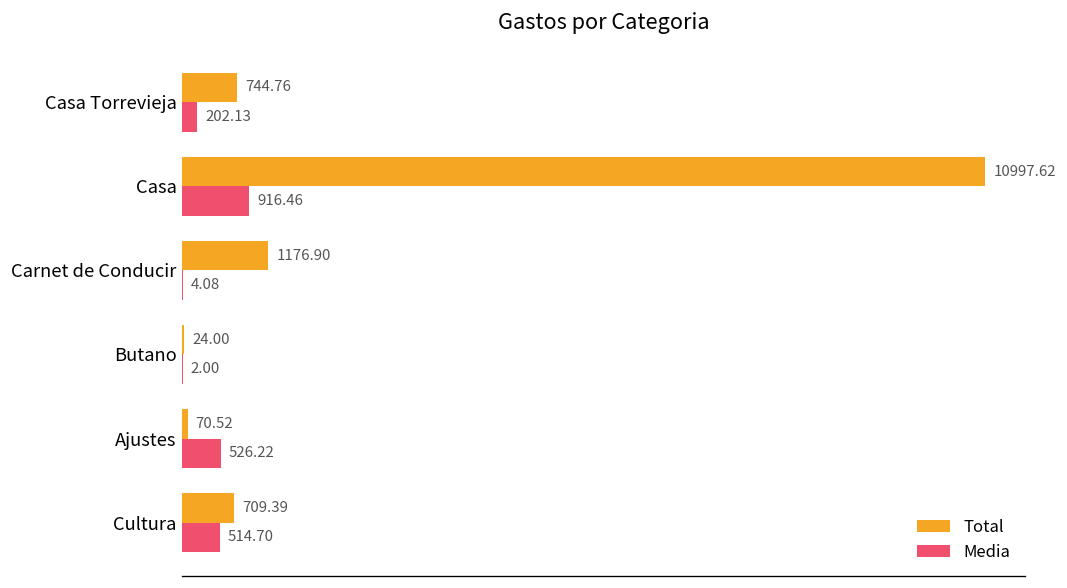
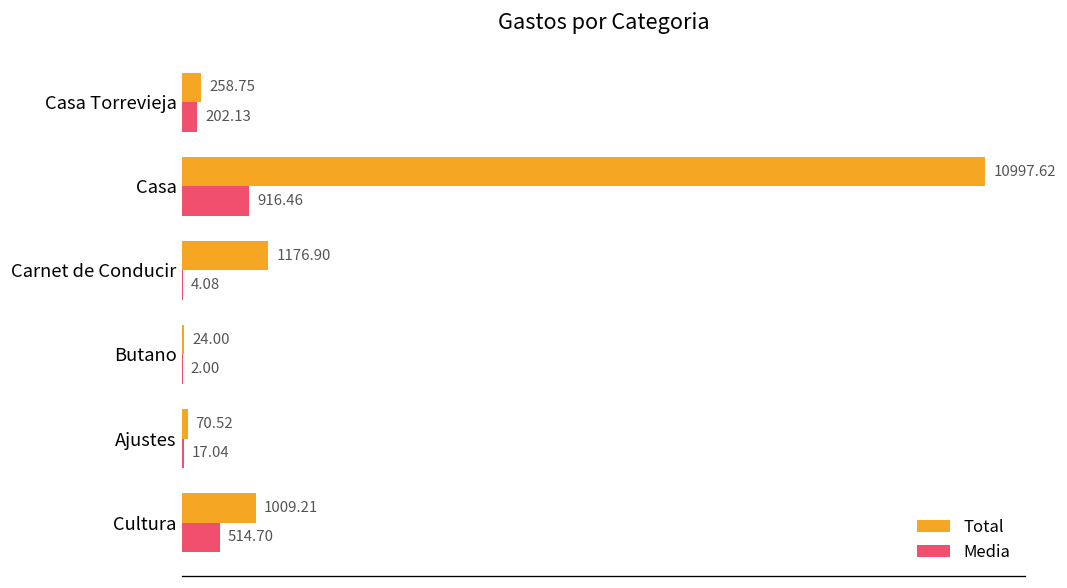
  {
    "Total": {
-     "Casa Torrevieja": 744.76,
+     "Casa Torrevieja": 258.75,
      "Casa": 10997.62,
      "Carnet de Conducir": 1176.90,
      "Butano": 24.00,
      "Ajustes": 70.52,
-     "Cultura": 709.39
+     "Cultura": 1009.21
    },
    "Media": {
      "Casa Torrevieja": 202.13,
      "Casa": 916.46,
      "Carnet de Conducir": 4.08,
      "Butano": 2.00,
-     "Ajustes": 526.22,
+     "Ajustes": 17.04,
      "Cultura": 514.70
    }
  }
